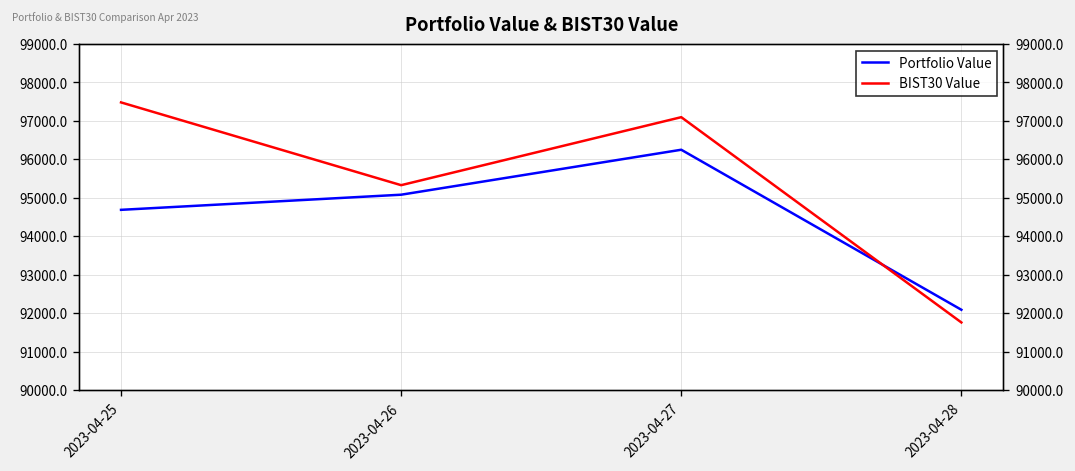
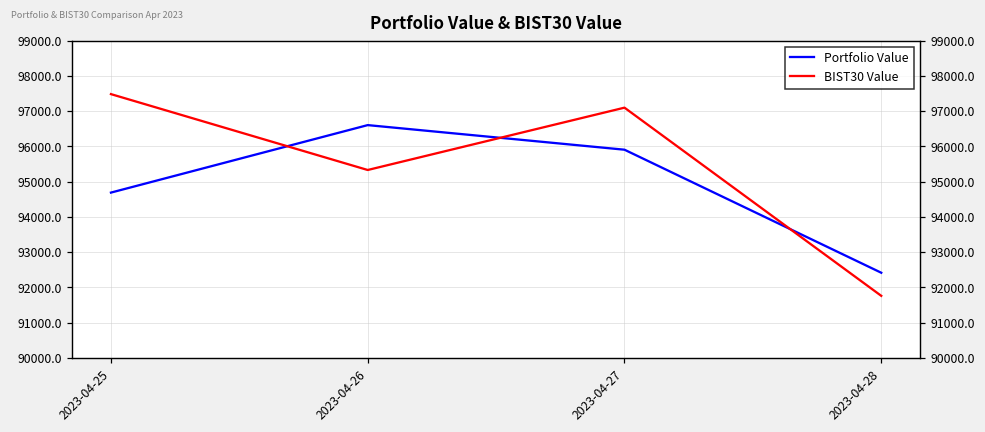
  {
    "Portfolio Value": {
      "2023-04-25": 94700,
-     "2023-04-26": 95100,
-     "2023-04-27": 96200,
-     "2023-04-28": 92100
+     "2023-04-26": 96600,
+     "2023-04-27": 95900,
+     "2023-04-28": 92400
    },
    "BIST30 Value": {
      "2023-04-25": 97500,
      "2023-04-26": 95300,
      "2023-04-27": 97100,
      "2023-04-28": 91800
    }
  }
